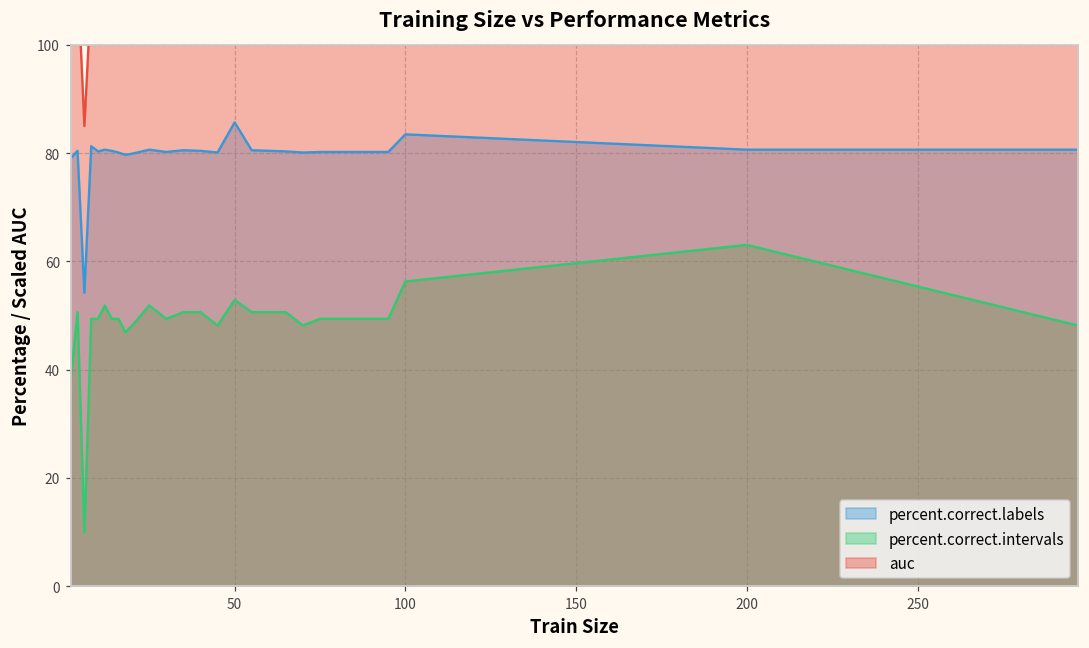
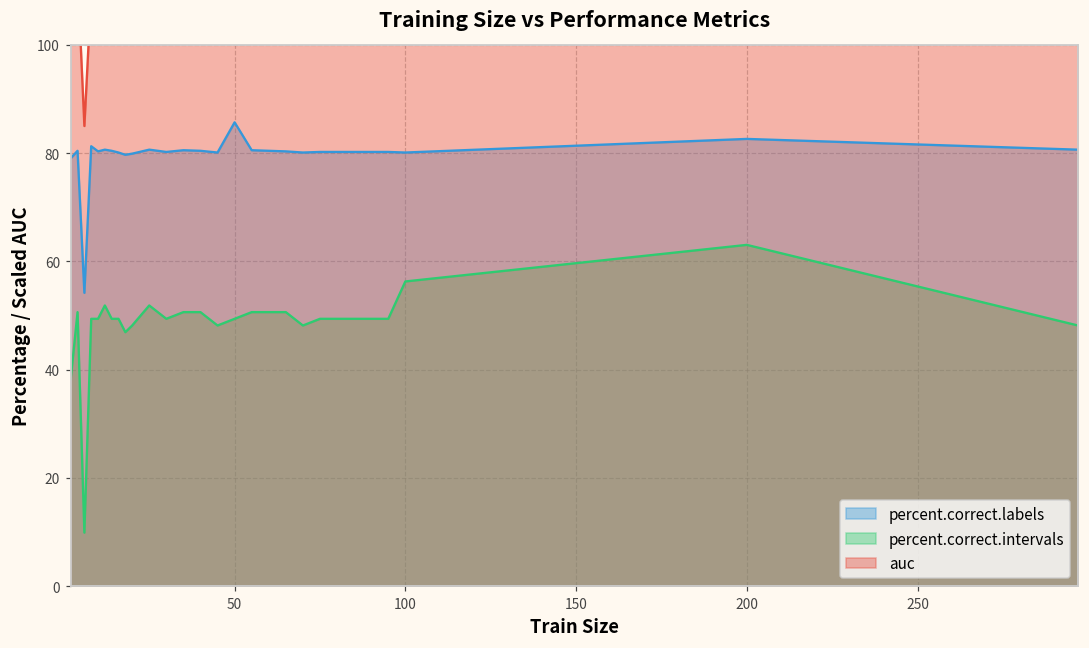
  {
    "percent.correct.labels": {
      "50": 86,
-     "100": 83,
-     "200": 81
+     "100": 80,
+     "200": 83
    },
    "percent.correct.intervals": {
-     "50": 53,
+     "50": 49,
      "100": 56,
      "200": 63
    }
  }
